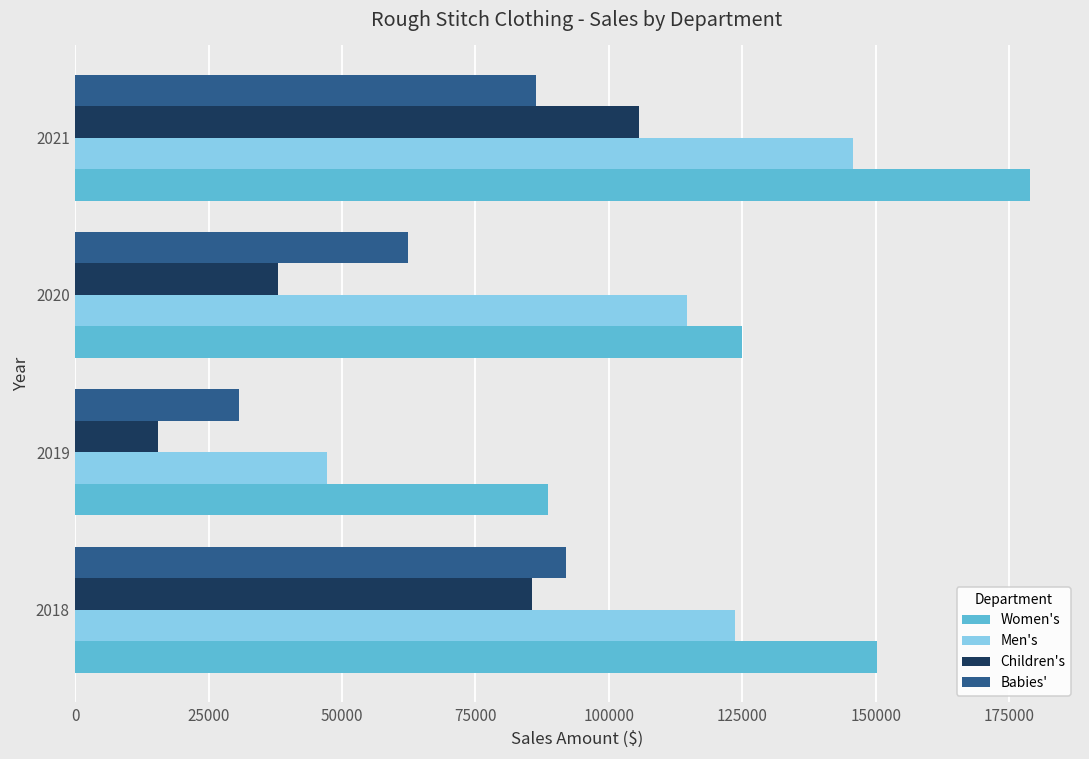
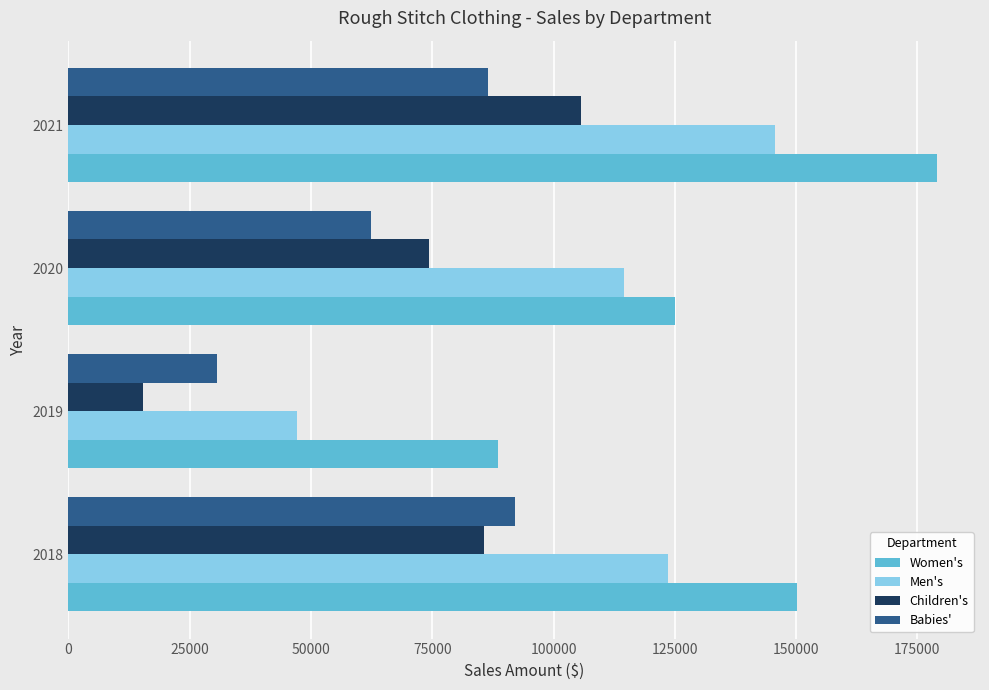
  {
    "Children's": {
      "2021": 106000,
-     "2020": 38000,
+     "2020": 74000,
      "2019": 15000,
      "2018": 86000
    },
    "Babies'": {
      "2021": 86000,
      "2020": 62000,
      "2019": 31000,
      "2018": 92000
    }
  }
